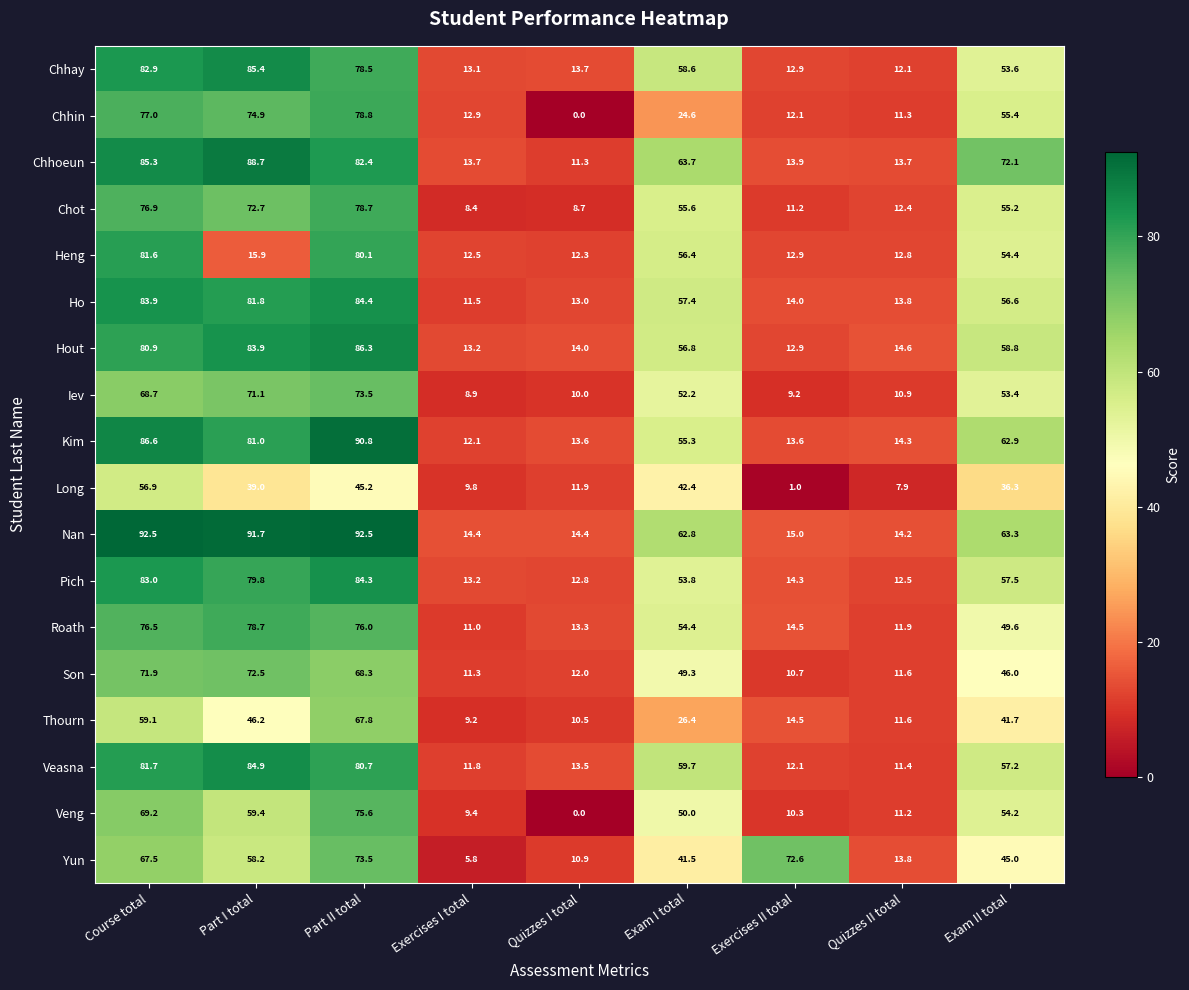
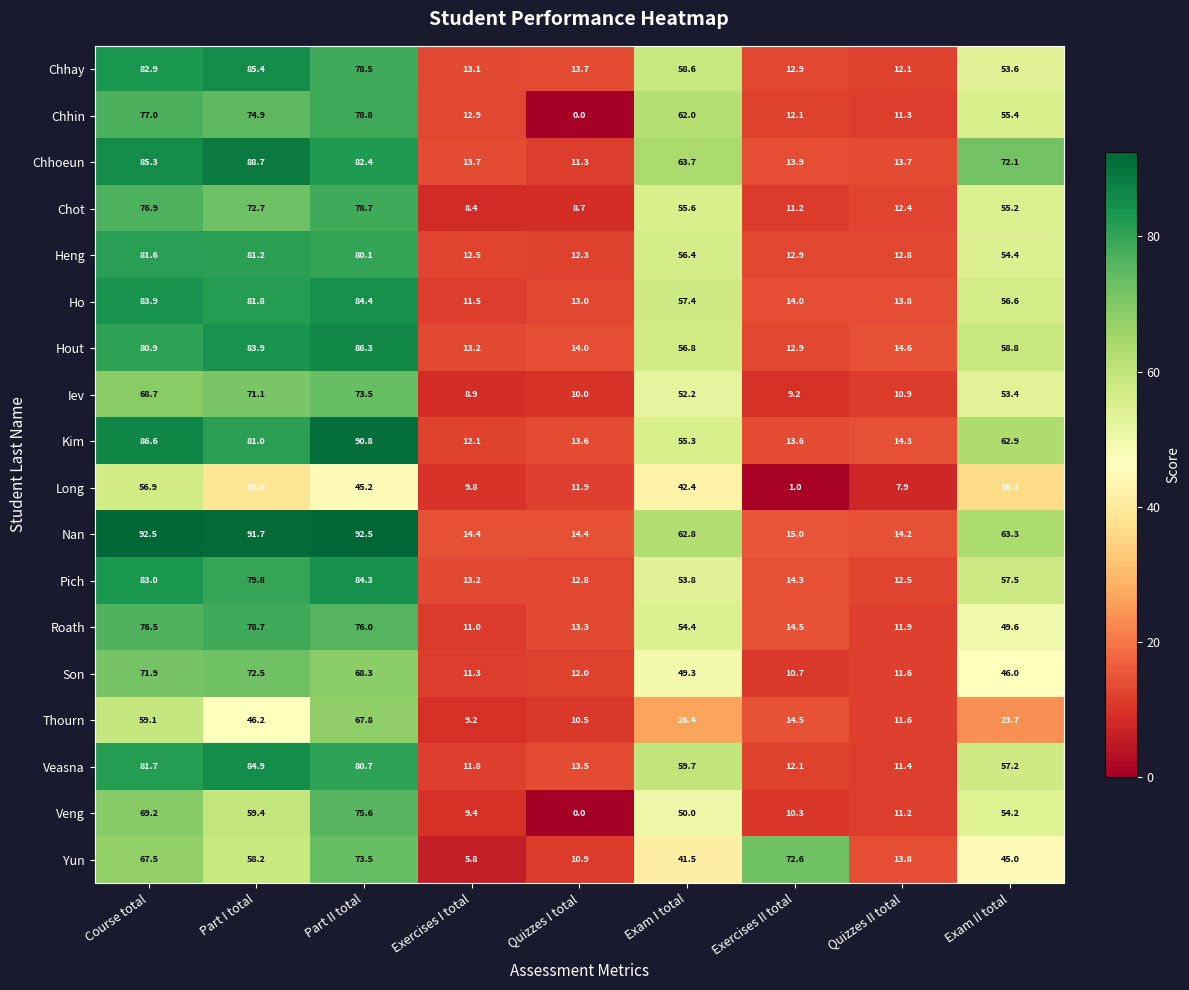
  {
    "Chhay": {
      "Course total": 82.9,
      "Part I total": 85.4,
      "Part II total": 78.5,
      "Exercises I total": 13.1,
      "Quizzes I total": 13.7,
      "Exam I total": 58.6,
      "Exercises II total": 12.9,
      "Quizzes II total": 12.1,
      "Exam II total": 53.6
    },
    "Chhin": {
      "Course total": 77.0,
      "Part I total": 74.9,
      "Part II total": 78.8,
      "Exercises I total": 12.9,
      "Quizzes I total": 0.0,
-     "Exam I total": 24.6,
+     "Exam I total": 62.0,
      "Exercises II total": 12.1,
      "Quizzes II total": 11.3,
      "Exam II total": 55.4
    },
    "Chhoeun": {
      "Course total": 85.3,
      "Part I total": 88.7,
      "Part II total": 82.4,
      "Exercises I total": 13.7,
      "Quizzes I total": 11.3,
      "Exam I total": 63.7,
      "Exercises II total": 13.9,
      "Quizzes II total": 13.7,
      "Exam II total": 72.1
    },
    "Chot": {
      "Course total": 76.9,
      "Part I total": 72.7,
      "Part II total": 78.7,
      "Exercises I total": 8.4,
      "Quizzes I total": 8.7,
      "Exam I total": 55.6,
      "Exercises II total": 11.2,
      "Quizzes II total": 12.4,
      "Exam II total": 55.2
    },
    "Heng": {
      "Course total": 81.6,
-     "Part I total": 15.9,
+     "Part I total": 81.2,
      "Part II total": 80.1,
      "Exercises I total": 12.5,
      "Quizzes I total": 12.3,
      "Exam I total": 56.4,
      "Exercises II total": 12.9,
      "Quizzes II total": 12.8,
      "Exam II total": 54.4
    },
    "Ho": {
      "Course total": 83.9,
      "Part I total": 81.8,
      "Part II total": 84.4,
      "Exercises I total": 11.5,
      "Quizzes I total": 13.0,
      "Exam I total": 57.4,
      "Exercises II total": 14.0,
      "Quizzes II total": 13.8,
      "Exam II total": 56.6
    },
    "Hout": {
      "Course total": 80.9,
      "Part I total": 83.9,
      "Part II total": 86.3,
      "Exercises I total": 13.2,
      "Quizzes I total": 14.0,
      "Exam I total": 56.8,
      "Exercises II total": 12.9,
      "Quizzes II total": 14.6,
      "Exam II total": 58.8
    },
    "Iev": {
      "Course total": 68.7,
      "Part I total": 71.1,
      "Part II total": 73.5,
      "Exercises I total": 8.9,
      "Quizzes I total": 10.0,
      "Exam I total": 52.2,
      "Exercises II total": 9.2,
      "Quizzes II total": 10.9,
      "Exam II total": 53.4
    },
    "Kim": {
      "Course total": 86.6,
      "Part I total": 81.0,
      "Part II total": 90.8,
      "Exercises I total": 12.1,
      "Quizzes I total": 13.6,
      "Exam I total": 55.3,
      "Exercises II total": 13.6,
      "Quizzes II total": 14.3,
      "Exam II total": 62.9
    },
    "Long": {
      "Course total": 56.9,
      "Part I total": 39.0,
      "Part II total": 45.2,
      "Exercises I total": 9.8,
      "Quizzes I total": 11.9,
      "Exam I total": 42.4,
      "Exercises II total": 1.0,
      "Quizzes II total": 7.9,
      "Exam II total": 36.3
    },
    "Nan": {
      "Course total": 92.5,
      "Part I total": 91.7,
      "Part II total": 92.5,
      "Exercises I total": 14.4,
      "Quizzes I total": 14.4,
      "Exam I total": 62.8,
      "Exercises II total": 15.0,
      "Quizzes II total": 14.2,
      "Exam II total": 63.3
    },
    "Pich": {
      "Course total": 83.0,
      "Part I total": 79.8,
      "Part II total": 84.3,
      "Exercises I total": 13.2,
      "Quizzes I total": 12.8,
      "Exam I total": 53.8,
      "Exercises II total": 14.3,
      "Quizzes II total": 12.5,
      "Exam II total": 57.5
    },
    "Roath": {
      "Course total": 76.5,
      "Part I total": 78.7,
      "Part II total": 76.0,
      "Exercises I total": 11.0,
      "Quizzes I total": 13.3,
      "Exam I total": 54.4,
      "Exercises II total": 14.5,
      "Quizzes II total": 11.9,
      "Exam II total": 49.6
    },
    "Son": {
      "Course total": 71.9,
      "Part I total": 72.5,
      "Part II total": 68.3,
      "Exercises I total": 11.3,
      "Quizzes I total": 12.0,
      "Exam I total": 49.3,
      "Exercises II total": 10.7,
      "Quizzes II total": 11.6,
      "Exam II total": 46.0
    },
    "Thourn": {
      "Course total": 59.1,
      "Part I total": 46.2,
      "Part II total": 67.8,
      "Exercises I total": 9.2,
      "Quizzes I total": 10.5,
      "Exam I total": 26.4,
      "Exercises II total": 14.5,
      "Quizzes II total": 11.6,
-     "Exam II total": 41.7
+     "Exam II total": 23.7
    },
    "Veasna": {
      "Course total": 81.7,
      "Part I total": 84.9,
      "Part II total": 80.7,
      "Exercises I total": 11.8,
      "Quizzes I total": 13.5,
      "Exam I total": 59.7,
      "Exercises II total": 12.1,
      "Quizzes II total": 11.4,
      "Exam II total": 57.2
    },
    "Veng": {
      "Course total": 69.2,
      "Part I total": 59.4,
      "Part II total": 75.6,
      "Exercises I total": 9.4,
      "Quizzes I total": 0.0,
      "Exam I total": 50.0,
      "Exercises II total": 10.3,
      "Quizzes II total": 11.2,
      "Exam II total": 54.2
    },
    "Yun": {
      "Course total": 67.5,
      "Part I total": 58.2,
      "Part II total": 73.5,
      "Exercises I total": 5.8,
      "Quizzes I total": 10.9,
      "Exam I total": 41.5,
      "Exercises II total": 72.6,
      "Quizzes II total": 13.8,
      "Exam II total": 45.0
    }
  }
